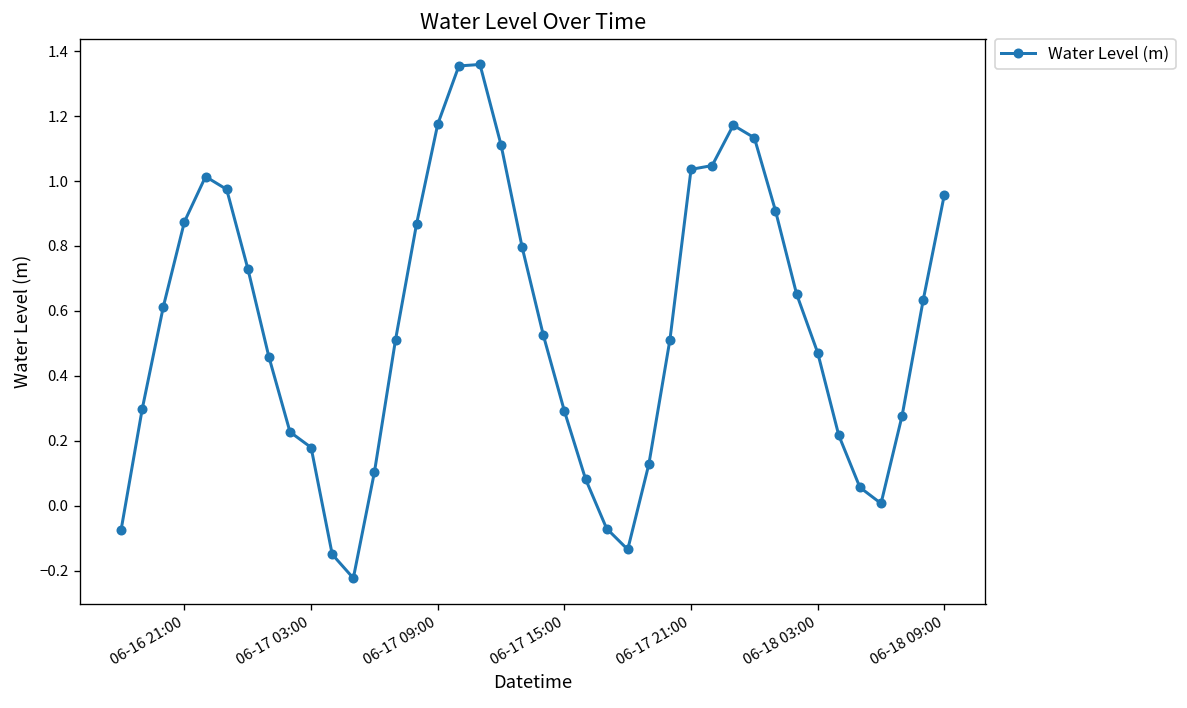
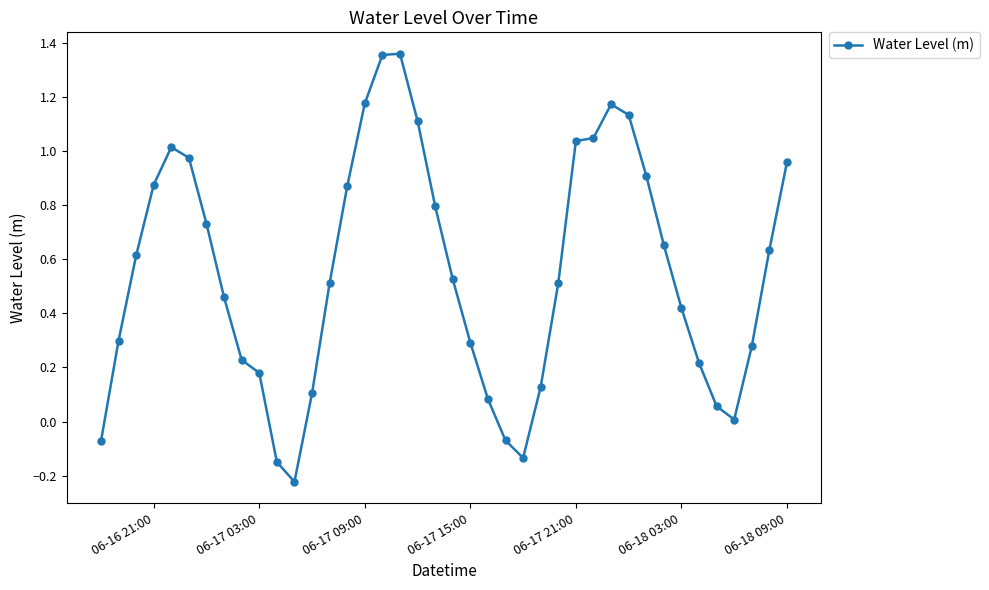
  {
    "06-16 21:00": 0.87,
    "06-17 03:00": 0.18,
    "06-17 09:00": 1.18,
    "06-17 15:00": 0.29,
    "06-17 21:00": 1.04,
-   "06-18 03:00": 0.47,
+   "06-18 03:00": 0.42,
    "06-18 09:00": 0.96
  }
